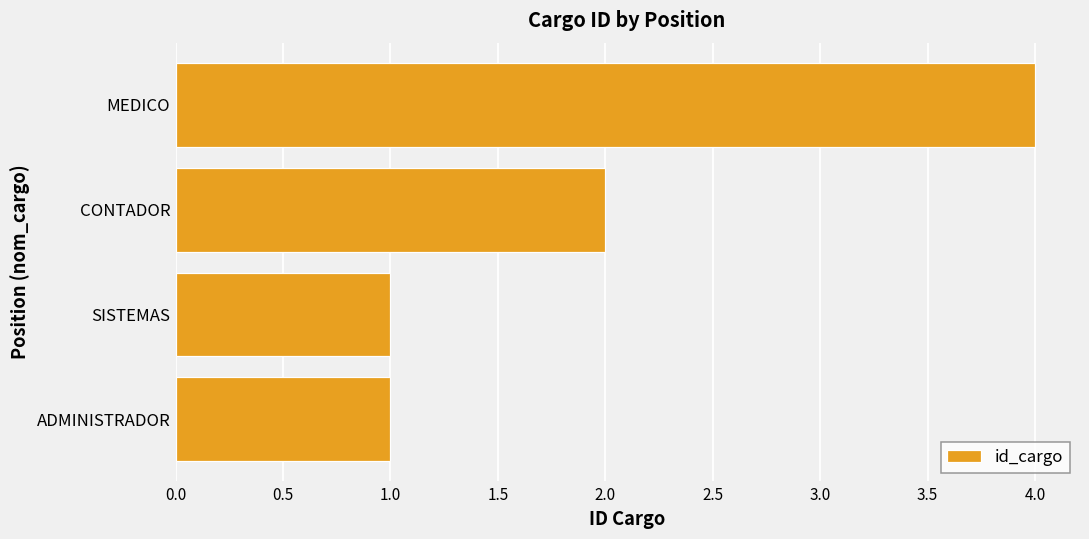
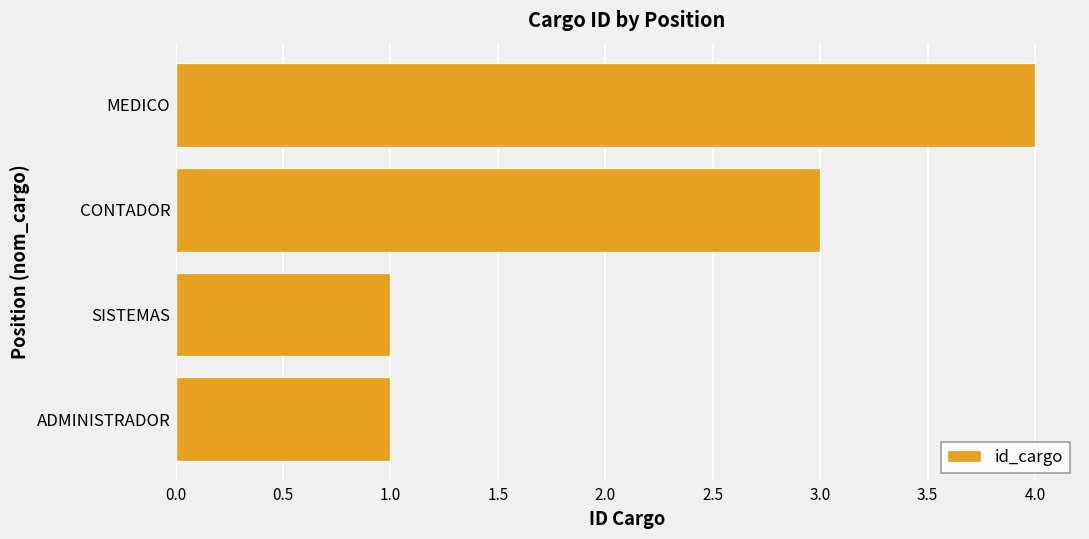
  {
    "MEDICO": 4,
-   "CONTADOR": 2,
+   "CONTADOR": 3,
    "SISTEMAS": 1,
    "ADMINISTRADOR": 1
  }
